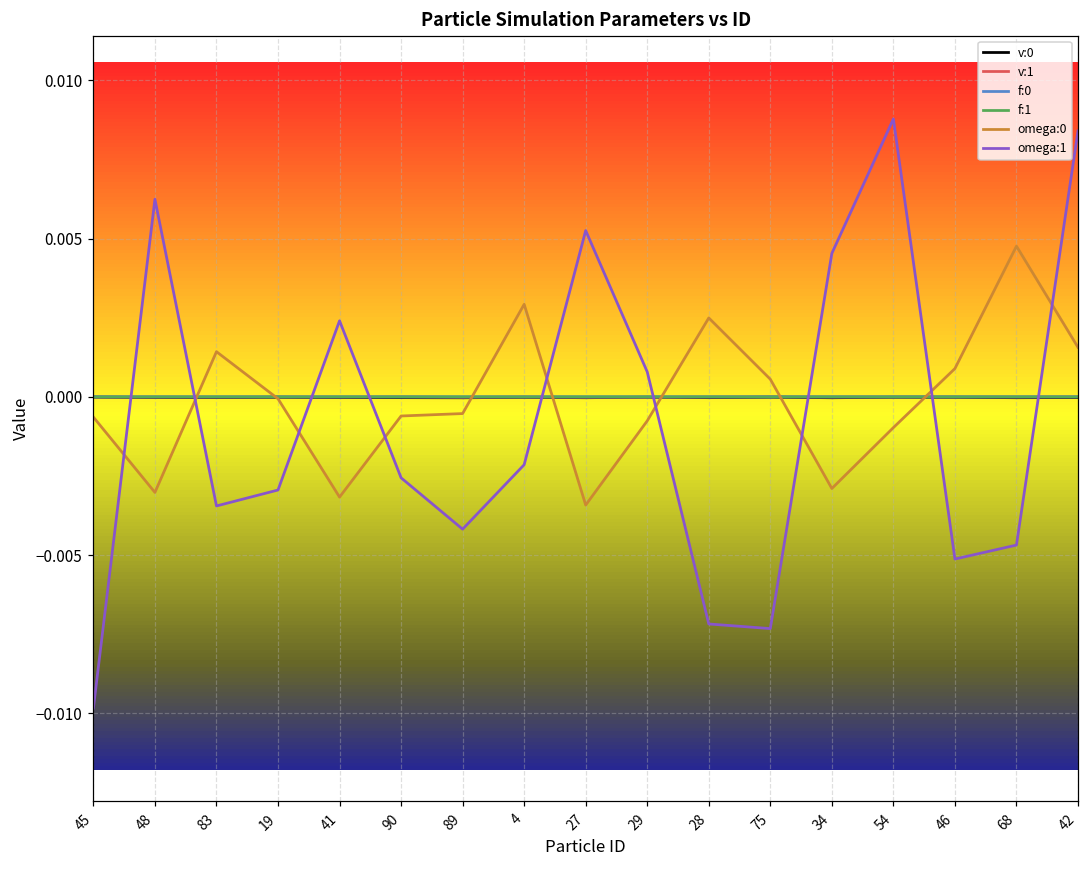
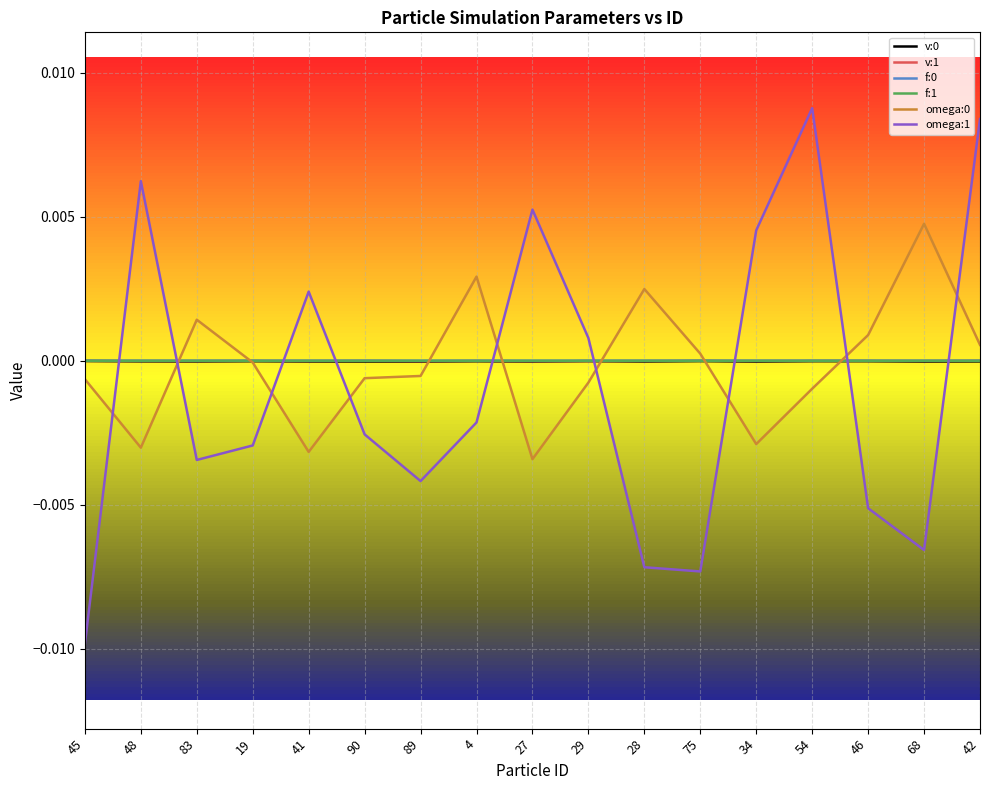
  {
    "omega:0": {
      "45": -0.0006,
      "48": -0.0030,
      "83": 0.0014,
      "41": -0.0032,
      "90": -0.0006,
      "89": -0.0005,
      "4": 0.0029,
      "27": -0.0034,
      "29": -0.0008,
      "28": 0.0025,
-     "75": 0.0006,
+     "75": 0.0002,
      "34": -0.0029,
      "54": -0.0010,
      "46": 0.0009,
      "68": 0.0048,
-     "42": 0.0016
+     "42": 0.0006
    },
    "omega:1": {
      "45": -0.0098,
      "48": 0.0062,
      "83": -0.0034,
      "19": -0.0029,
      "41": 0.0024,
      "90": -0.0026,
      "89": -0.0042,
      "4": -0.0021,
      "27": 0.0053,
      "29": 0.0008,
      "28": -0.0072,
      "75": -0.0073,
      "34": 0.0045,
      "54": 0.0088,
      "46": -0.0051,
-     "68": -0.0047,
+     "68": -0.0066,
      "42": 0.0084
    }
  }
